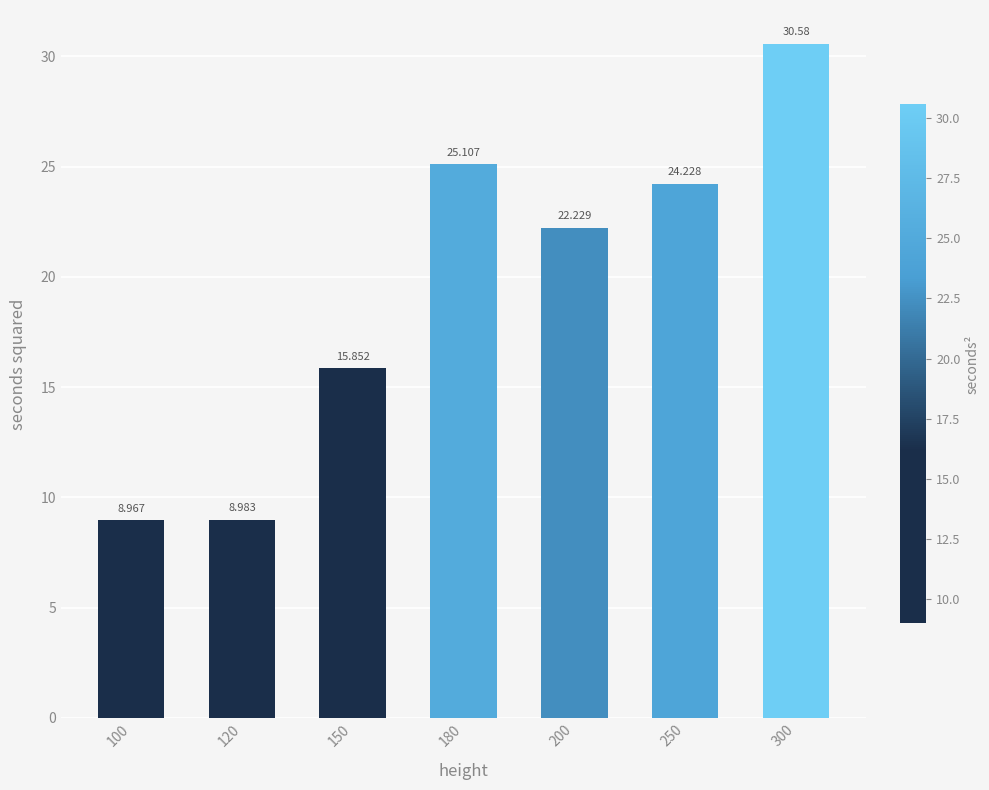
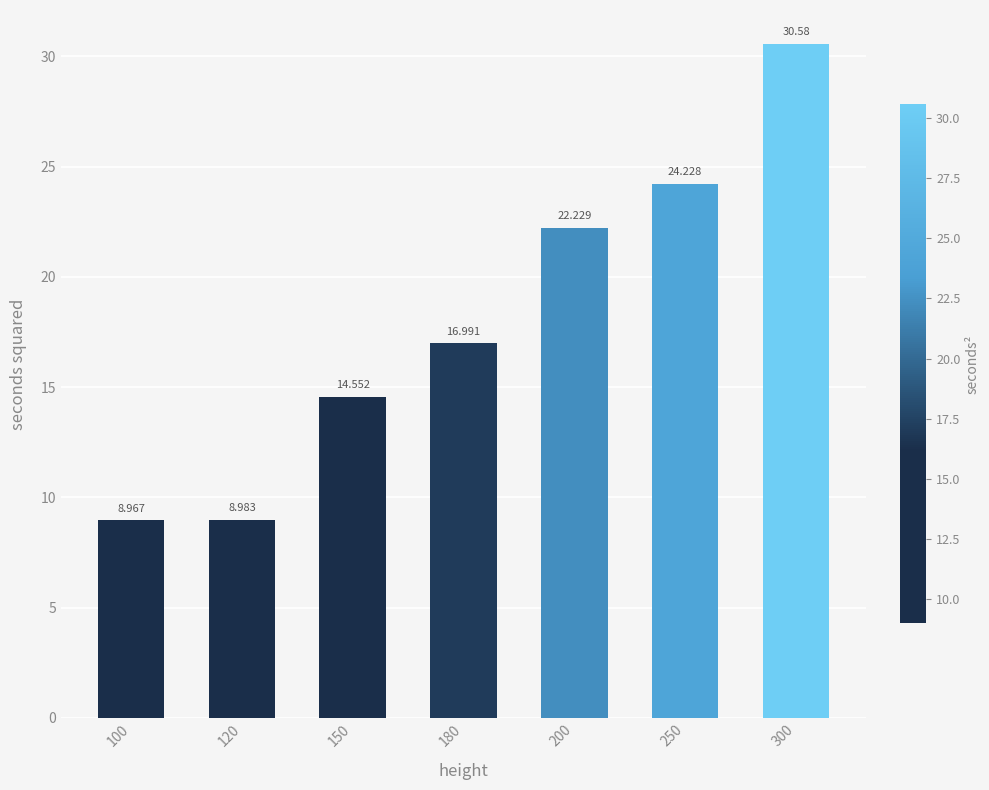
  {
    "100": 8.967,
    "120": 8.983,
-   "150": 15.852,
-   "180": 25.107,
+   "150": 14.552,
+   "180": 16.991,
    "200": 22.229,
    "250": 24.228,
    "300": 30.58
  }
